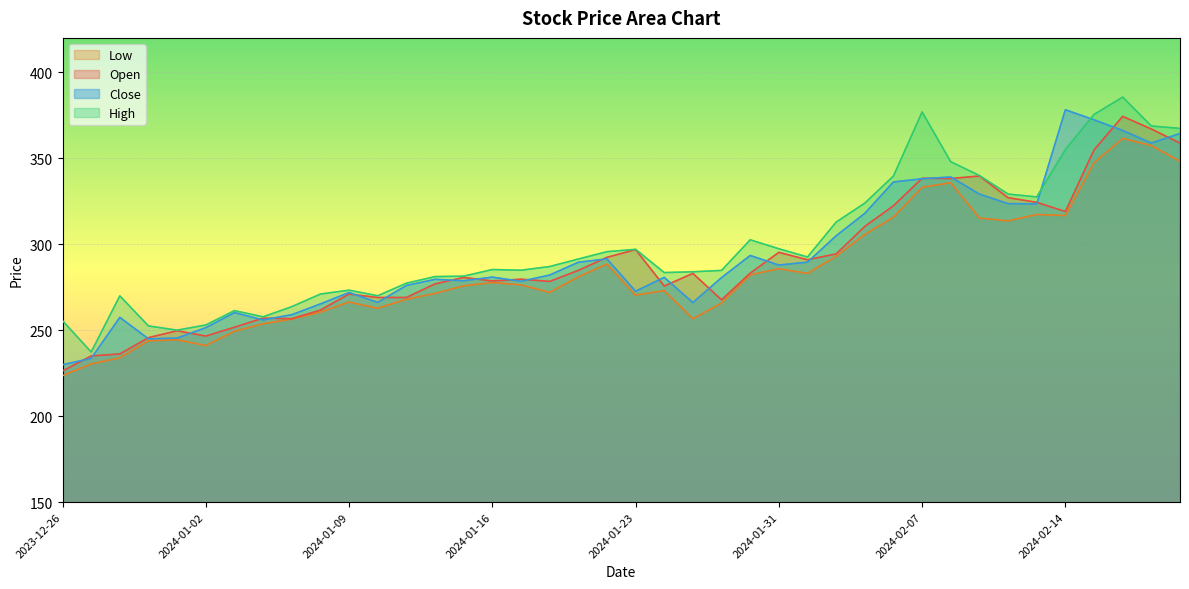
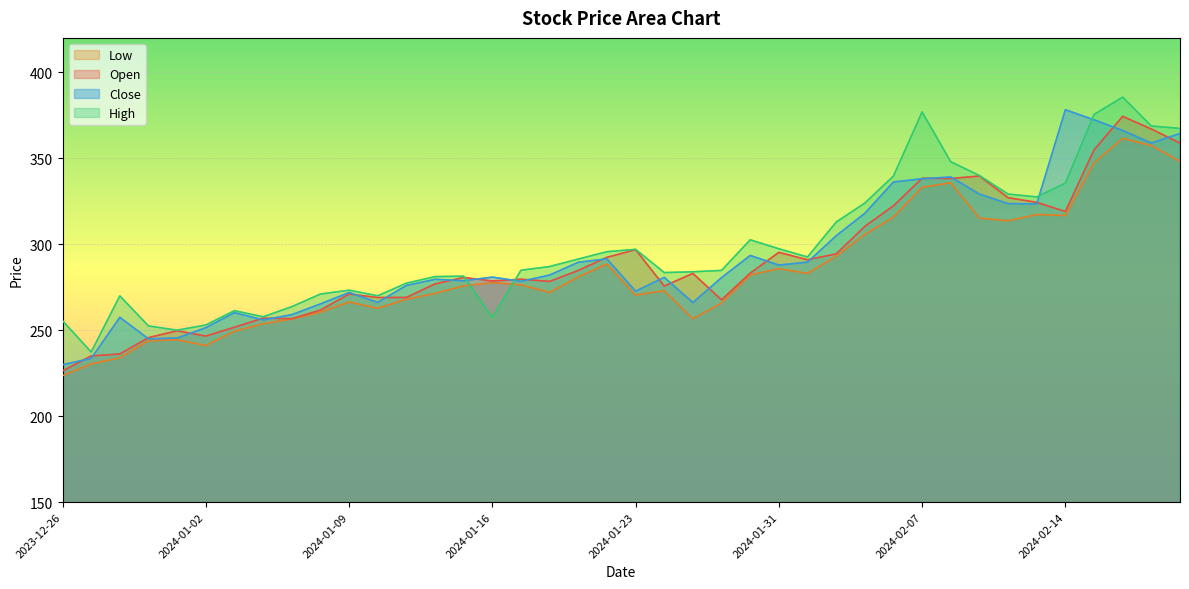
  {
    "Close": {
      "2023-12-26": 230,
      "2024-01-02": 251,
      "2024-01-16": 281,
      "2024-01-23": 273,
      "2024-01-31": 288,
      "2024-02-14": 378
    },
    "High": {
      "2023-12-26": 256,
      "2024-01-02": 253,
-     "2024-01-16": 285,
+     "2024-01-16": 257,
      "2024-01-31": 297,
      "2024-02-07": 377,
-     "2024-02-14": 355
+     "2024-02-14": 336
    }
  }
